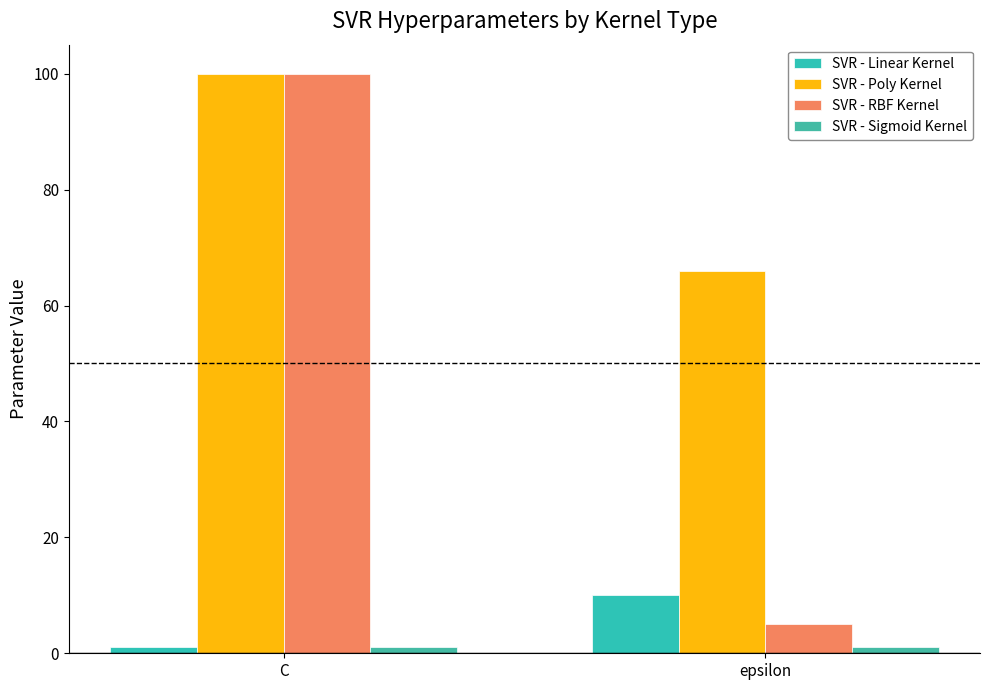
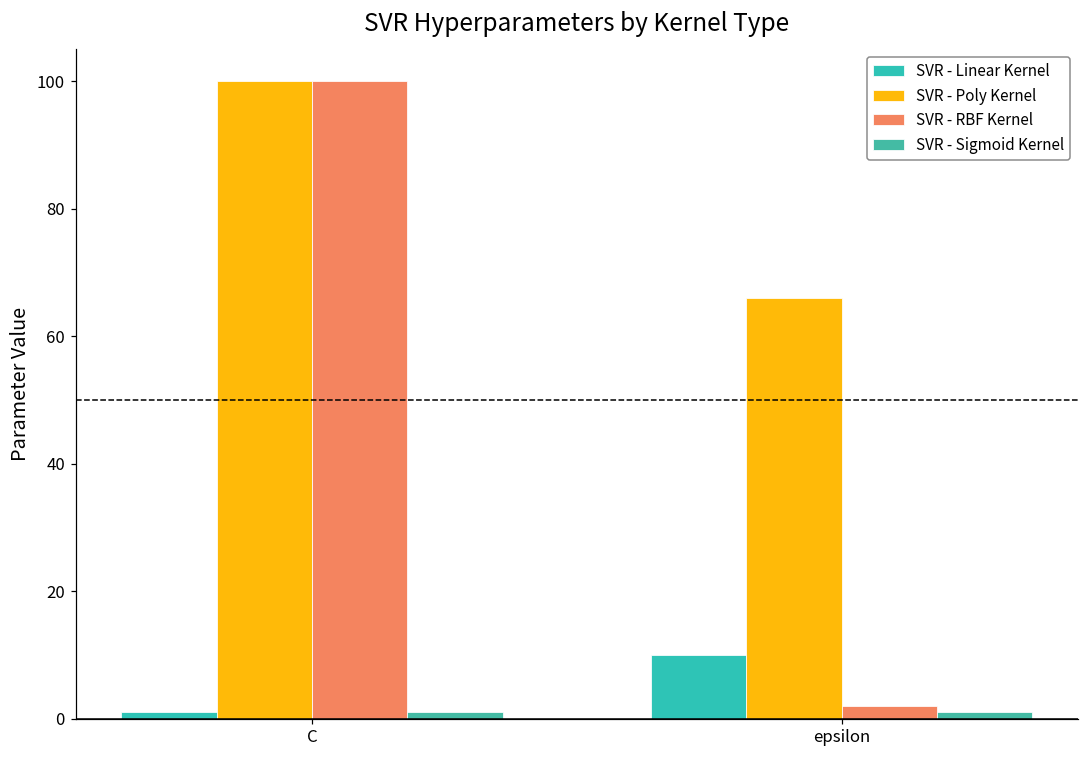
  {
    "SVR - Poly Kernel": {
      "C": 100,
      "epsilon": 66
    },
    "SVR - RBF Kernel": {
      "C": 100,
-     "epsilon": 5
+     "epsilon": 2
    }
  }
